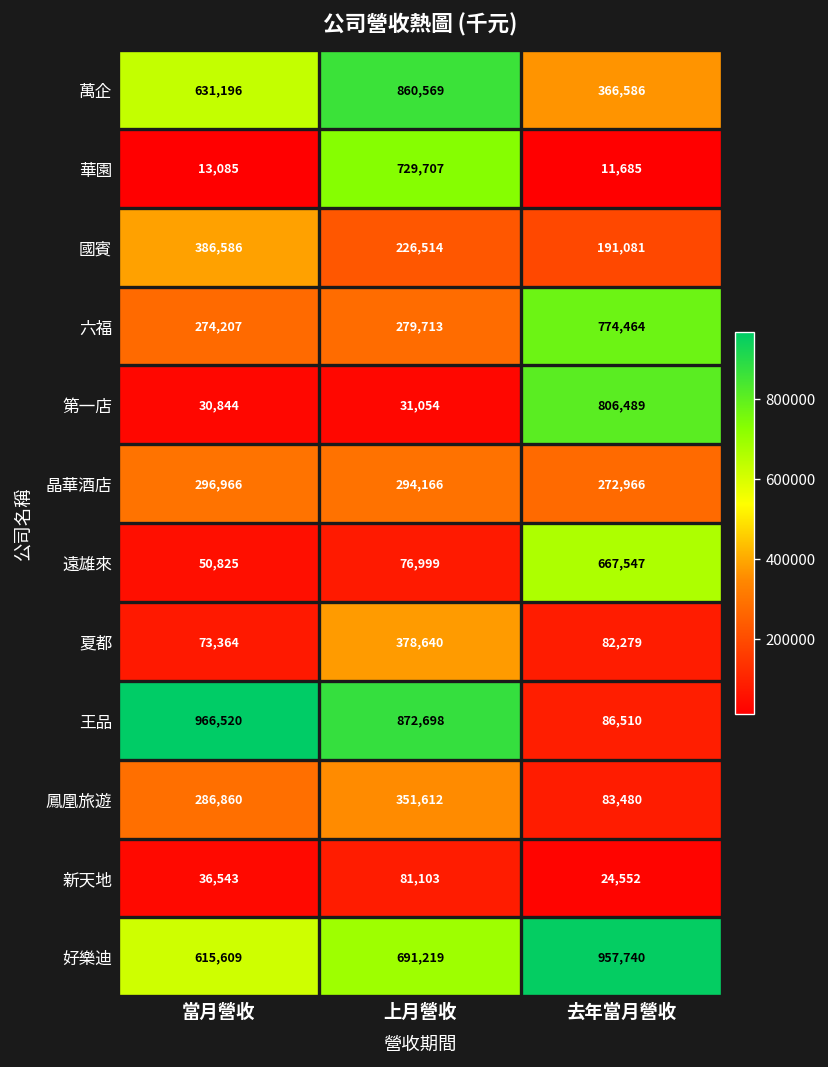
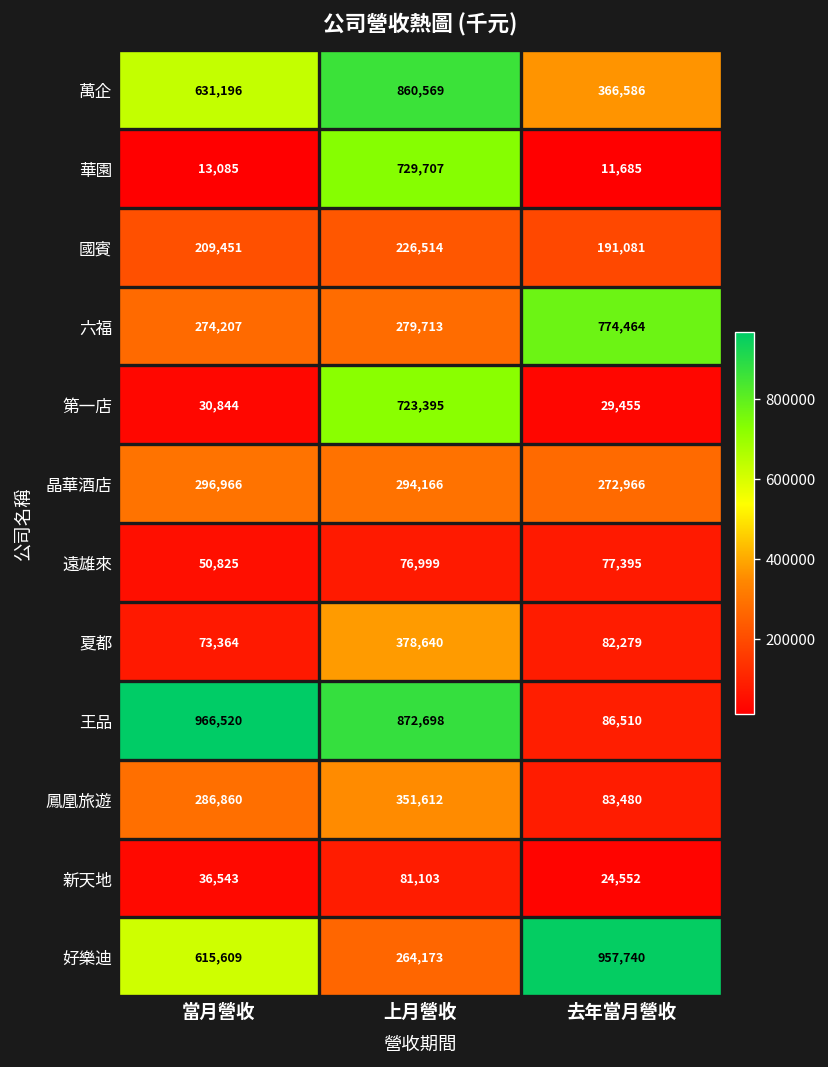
  {
    "萬企": {
      "當月營收": "631,196",
      "上月營收": "860,569",
      "去年當月營收": "366,586"
    },
    "華園": {
      "當月營收": "13,085",
      "上月營收": "729,707",
      "去年當月營收": "11,685"
    },
    "國賓": {
-     "當月營收": "386,586",
+     "當月營收": "209,451",
      "上月營收": "226,514",
      "去年當月營收": "191,081"
    },
    "六福": {
      "當月營收": "274,207",
      "上月營收": "279,713",
      "去年當月營收": "774,464"
    },
    "第一店": {
      "當月營收": "30,844",
-     "上月營收": "31,054",
-     "去年當月營收": "806,489"
+     "上月營收": "723,395",
+     "去年當月營收": "29,455"
    },
    "晶華酒店": {
      "當月營收": "296,966",
      "上月營收": "294,166",
      "去年當月營收": "272,966"
    },
    "遠雄來": {
      "當月營收": "50,825",
      "上月營收": "76,999",
-     "去年當月營收": "667,547"
+     "去年當月營收": "77,395"
    },
    "夏都": {
      "當月營收": "73,364",
      "上月營收": "378,640",
      "去年當月營收": "82,279"
    },
    "王品": {
      "當月營收": "966,520",
      "上月營收": "872,698",
      "去年當月營收": "86,510"
    },
    "鳳凰旅遊": {
      "當月營收": "286,860",
      "上月營收": "351,612",
      "去年當月營收": "83,480"
    },
    "新天地": {
      "當月營收": "36,543",
      "上月營收": "81,103",
      "去年當月營收": "24,552"
    },
    "好樂迪": {
      "當月營收": "615,609",
-     "上月營收": "691,219",
+     "上月營收": "264,173",
      "去年當月營收": "957,740"
    }
  }
